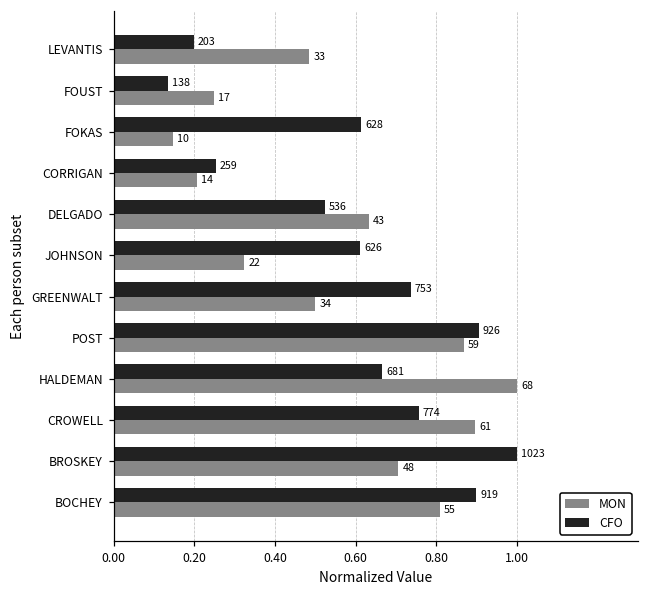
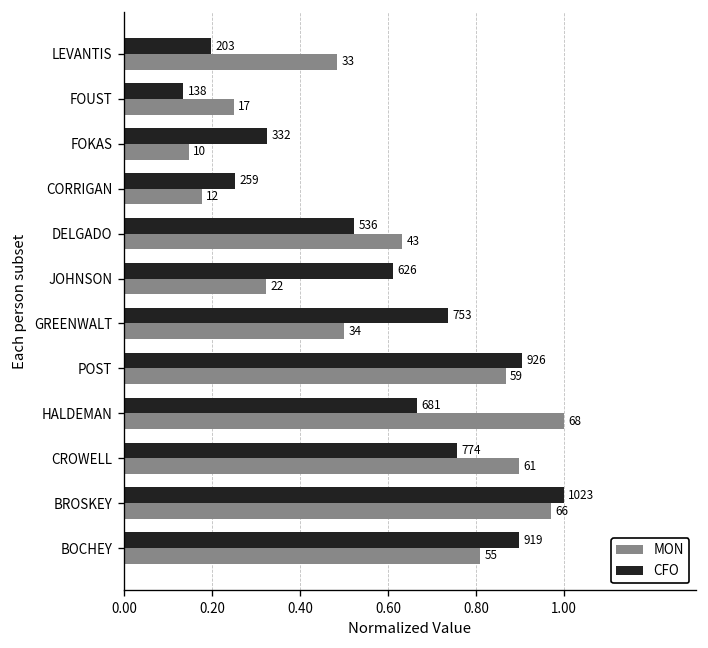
  {
    "MON": {
-     "CORRIGAN": 14,
-     "BROSKEY": 48
+     "CORRIGAN": 12,
+     "BROSKEY": 66
    },
    "CFO": {
-     "FOKAS": 628
+     "FOKAS": 332
    }
  }
